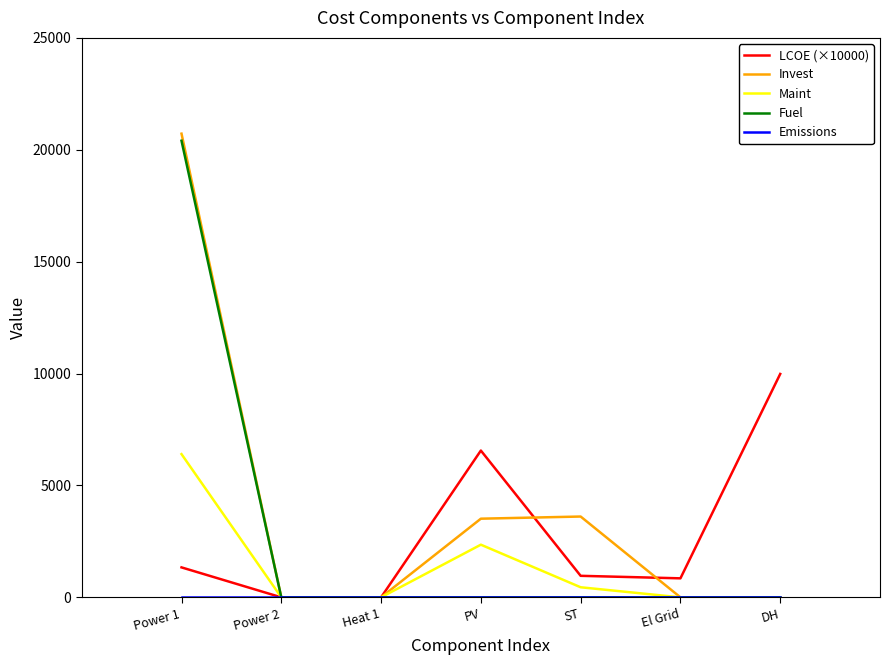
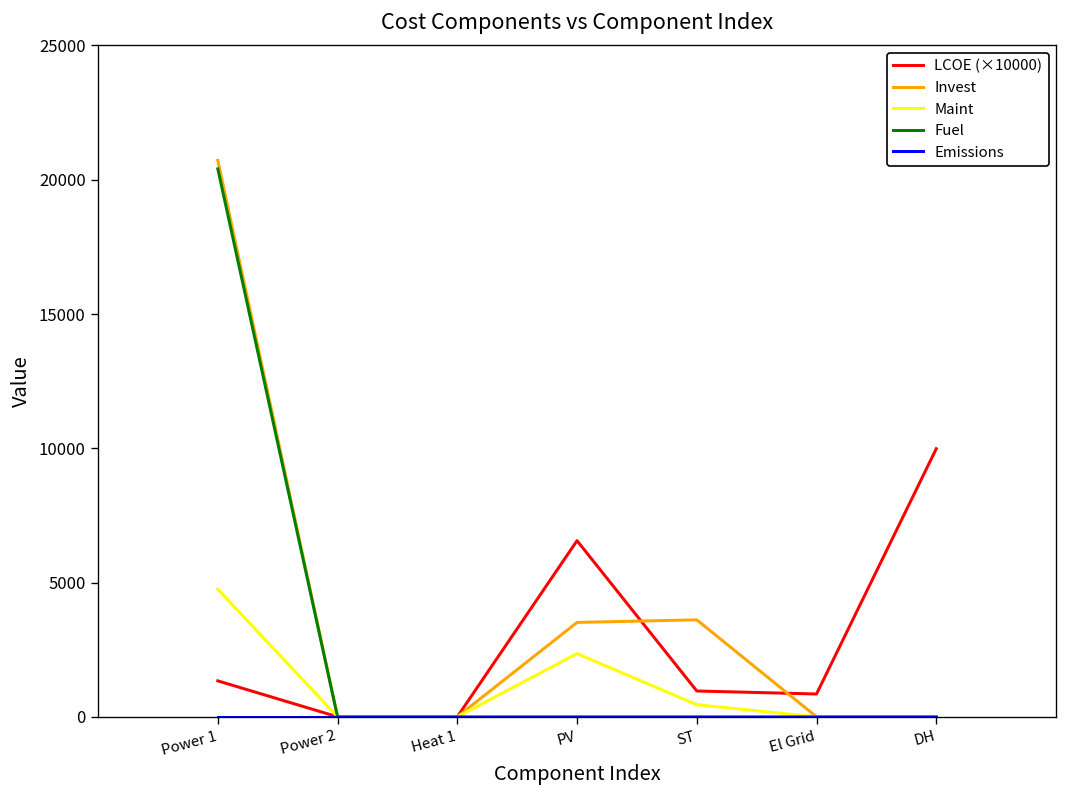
  {
    "LCOE (×10000)": {
      "Power 1": 1300,
      "PV": 6600,
      "ST": 1000,
      "El Grid": 800,
      "DH": 10000
    },
    "Invest": {
      "Power 1": 20700,
      "PV": 3500,
      "ST": 3600
    },
    "Maint": {
-     "Power 1": 6400,
+     "Power 1": 4800,
      "PV": 2400,
      "ST": 500
    },
    "Fuel": {
      "Power 1": 20400
    },
    "Emissions": {
      "Power 1": 0
    }
  }
